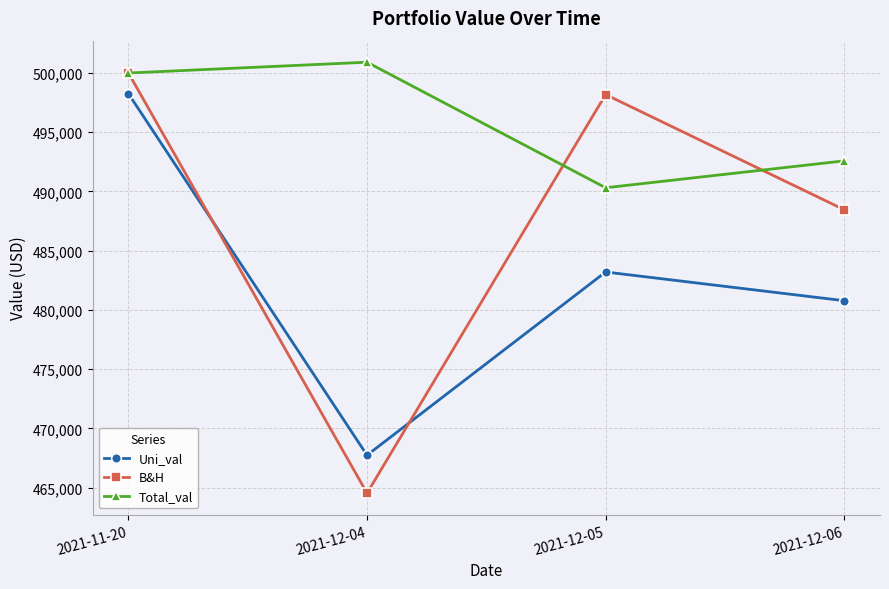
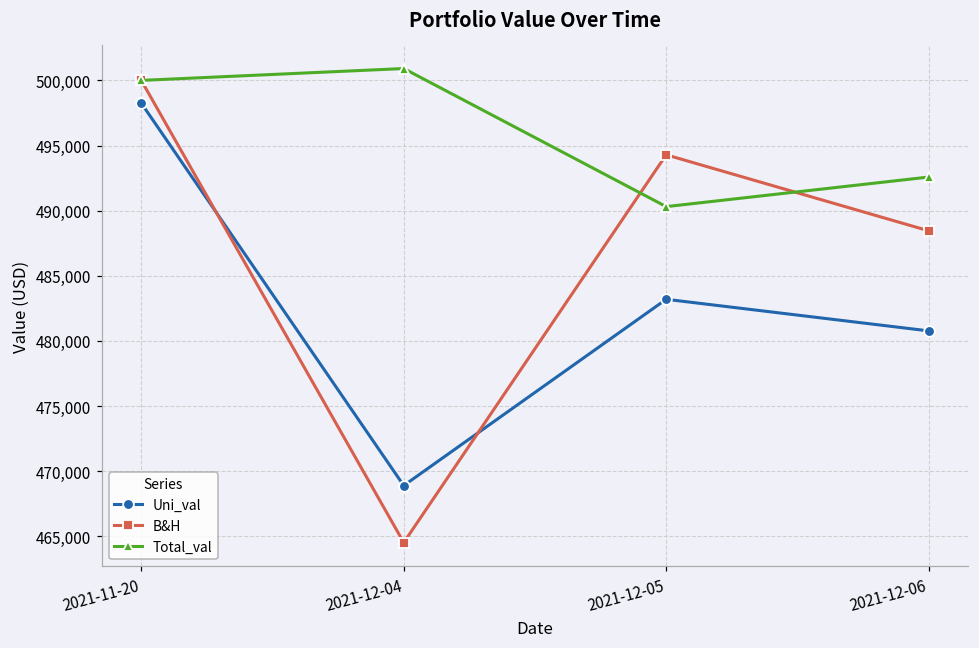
  {
    "Uni_val": {
      "2021-11-20": "498,300",
-     "2021-12-04": "467,700",
+     "2021-12-04": "468,900",
      "2021-12-05": "483,200",
      "2021-12-06": "480,800"
    },
    "B&H": {
      "2021-12-04": "464,500",
-     "2021-12-05": "498,200",
+     "2021-12-05": "494,300",
      "2021-12-06": "488,500"
    },
    "Total_val": {
      "2021-12-04": "500,900",
      "2021-12-05": "490,300",
      "2021-12-06": "492,600"
    }
  }
